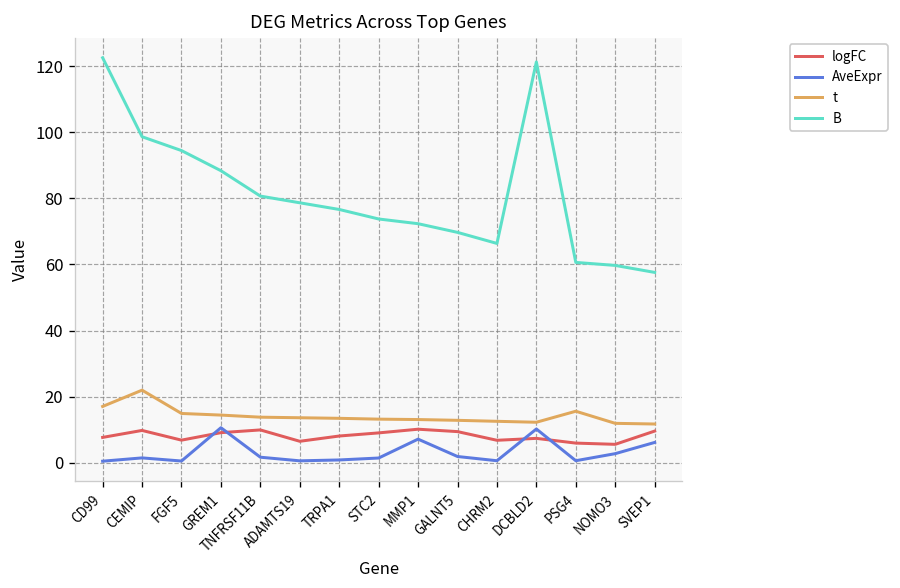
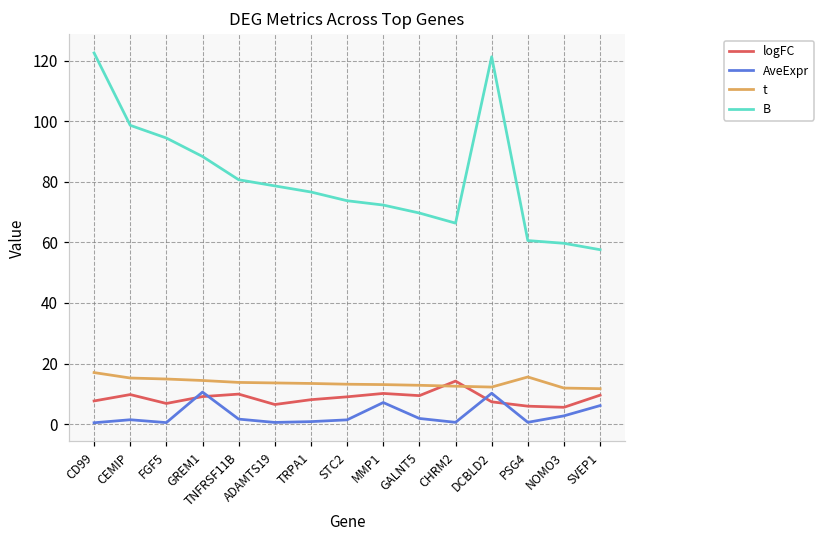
  {
    "logFC": {
      "CD99": 8,
      "CEMIP": 10,
      "FGF5": 7,
      "GREM1": 9,
      "TNFRSF11B": 10,
      "ADAMTS19": 6,
      "TRPA1": 8,
      "STC2": 9,
      "MMP1": 10,
      "GALNT5": 9,
-     "CHRM2": 7,
+     "CHRM2": 14,
      "DCBLD2": 7,
      "PSG4": 6,
      "NOMO3": 6,
      "SVEP1": 10
    },
    "AveExpr": {
      "CD99": 0,
      "CEMIP": 1,
      "FGF5": 1,
      "GREM1": 11,
      "TNFRSF11B": 2,
      "ADAMTS19": 1,
      "TRPA1": 1,
      "STC2": 1,
      "MMP1": 7,
      "GALNT5": 2,
      "CHRM2": 1,
      "DCBLD2": 10,
      "PSG4": 1,
      "NOMO3": 3,
      "SVEP1": 6
    },
    "t": {
      "CD99": 17,
-     "CEMIP": 22,
+     "CEMIP": 15,
      "FGF5": 15,
      "GREM1": 14,
      "TNFRSF11B": 14,
      "ADAMTS19": 14,
      "TRPA1": 13,
      "STC2": 13,
      "MMP1": 13,
      "GALNT5": 13,
      "CHRM2": 13,
      "DCBLD2": 12,
      "PSG4": 16,
      "NOMO3": 12,
      "SVEP1": 12
    },
    "B": {
      "CD99": 123,
      "CEMIP": 99,
      "FGF5": 94,
      "GREM1": 88,
      "TNFRSF11B": 81,
      "ADAMTS19": 79,
      "TRPA1": 77,
      "STC2": 74,
      "MMP1": 72,
      "GALNT5": 70,
      "CHRM2": 66,
      "DCBLD2": 121,
      "PSG4": 61,
      "NOMO3": 60,
      "SVEP1": 58
    }
  }
